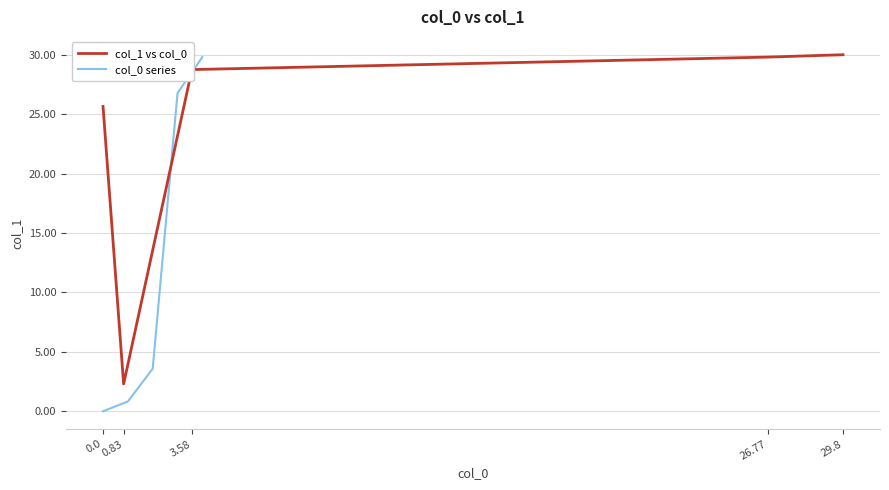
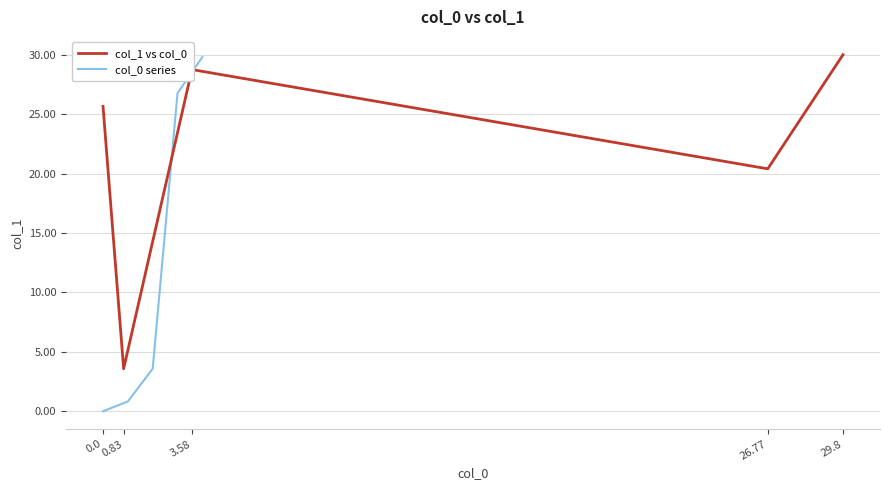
  {
    "col_1 vs col_0": {
      "0.0": 25.7,
-     "0.83": 2.3,
-     "26.77": 29.8,
+     "0.83": 3.6,
+     "26.77": 20.4,
      "29.8": 30.0
    },
    "col_0 series": {
      "0.0": 0.0
    }
  }
